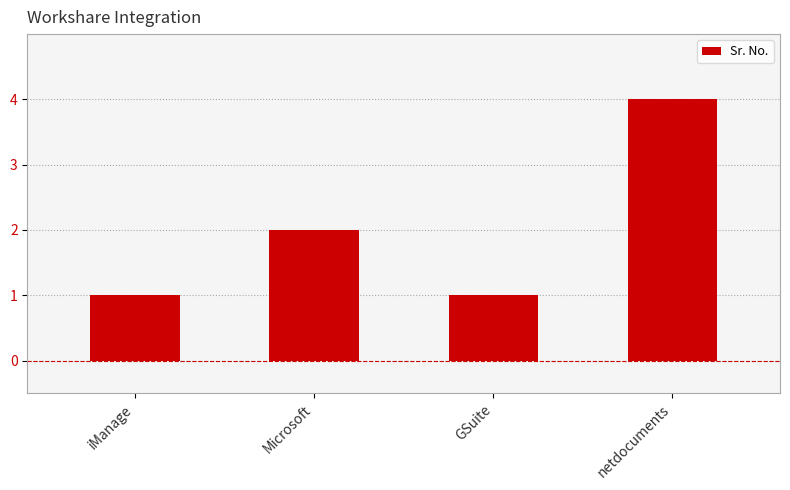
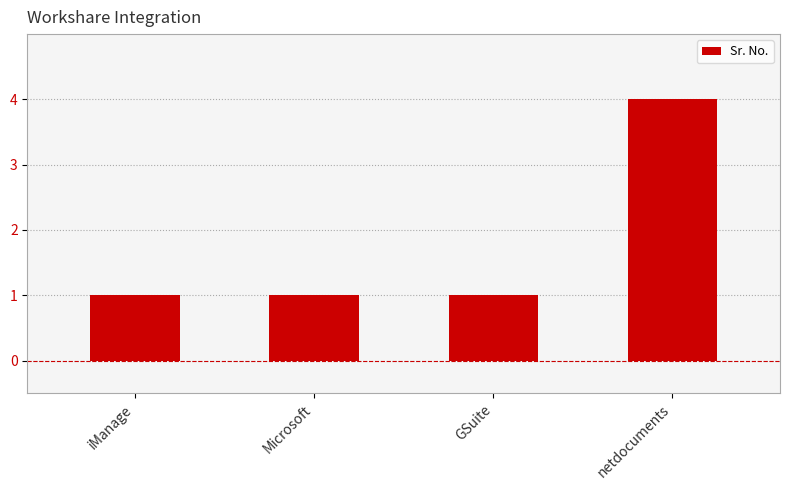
  {
    "iManage": 1,
-   "Microsoft": 2,
+   "Microsoft": 1,
    "GSuite": 1,
    "netdocuments": 4
  }
